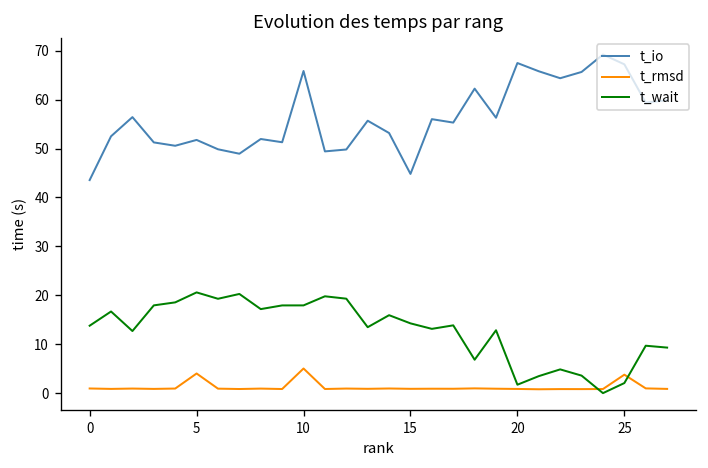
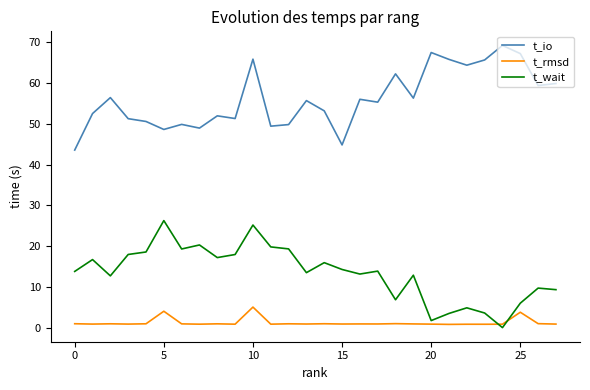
  {
    "t_io": {
      "0": 44,
-     "5": 52,
+     "5": 49,
      "10": 66,
      "15": 45,
      "20": 67
    },
    "t_rmsd": {
      "0": 1,
      "5": 4,
      "10": 5,
      "15": 1,
      "20": 1,
      "25": 4
    },
    "t_wait": {
      "0": 14,
-     "5": 21,
-     "10": 18,
+     "5": 26,
+     "10": 25,
      "15": 14,
      "20": 2,
-     "25": 2
+     "25": 6
    }
  }
